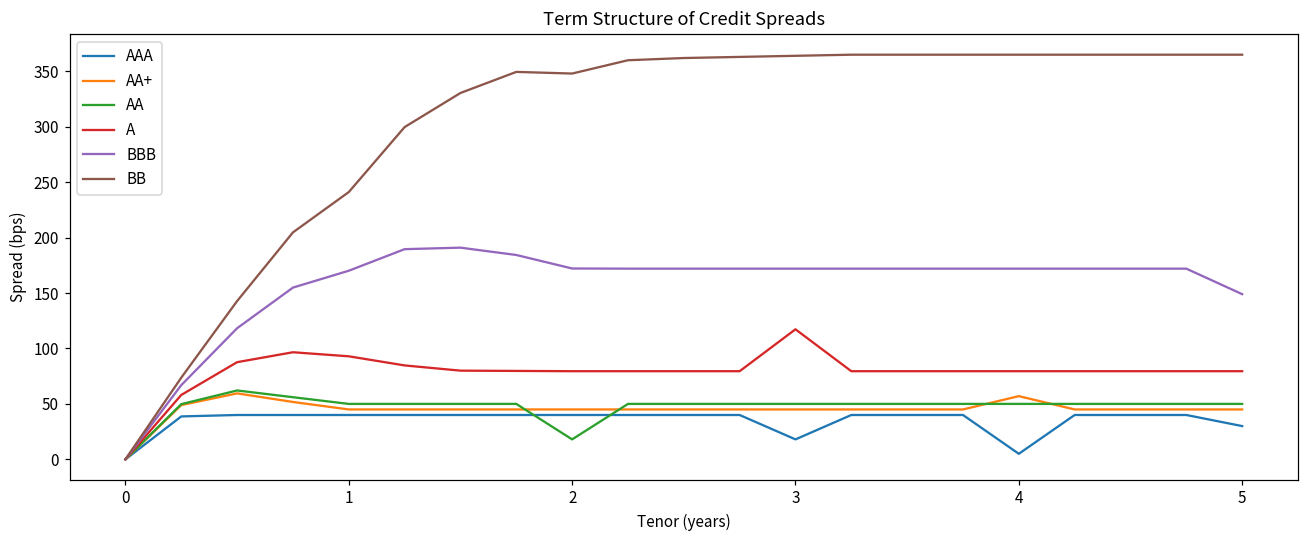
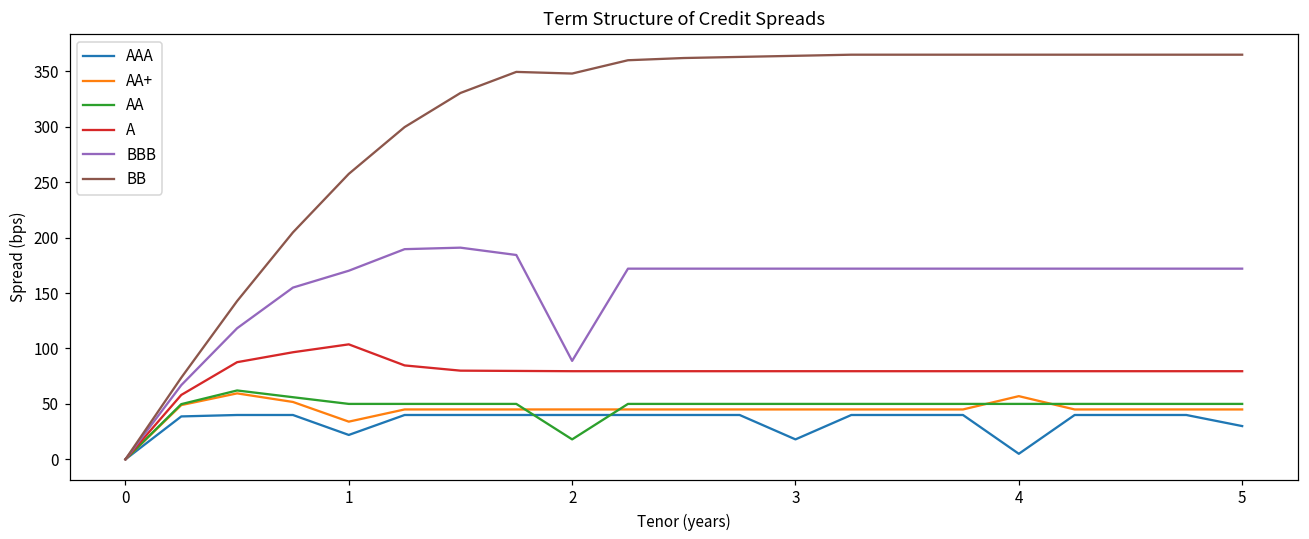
  {
    "AAA": {
-     "1": 40,
+     "1": 22,
      "2": 40,
      "3": 18,
      "4": 5,
      "5": 30
    },
    "AA+": {
-     "1": 45,
+     "1": 34,
      "2": 45,
      "3": 45,
      "4": 57,
      "5": 45
    },
    "AA": {
      "1": 50,
      "2": 18,
      "3": 50,
      "4": 50,
      "5": 50
    },
    "A": {
-     "1": 93,
+     "1": 104,
      "2": 80,
-     "3": 117,
+     "3": 80,
      "4": 80,
      "5": 80
    },
    "BBB": {
      "1": 170,
-     "2": 172,
+     "2": 89,
      "3": 172,
      "4": 172,
-     "5": 149
+     "5": 172
    },
    "BB": {
-     "1": 241,
+     "1": 258,
      "2": 348,
      "3": 364,
      "4": 365,
      "5": 365
    }
  }
